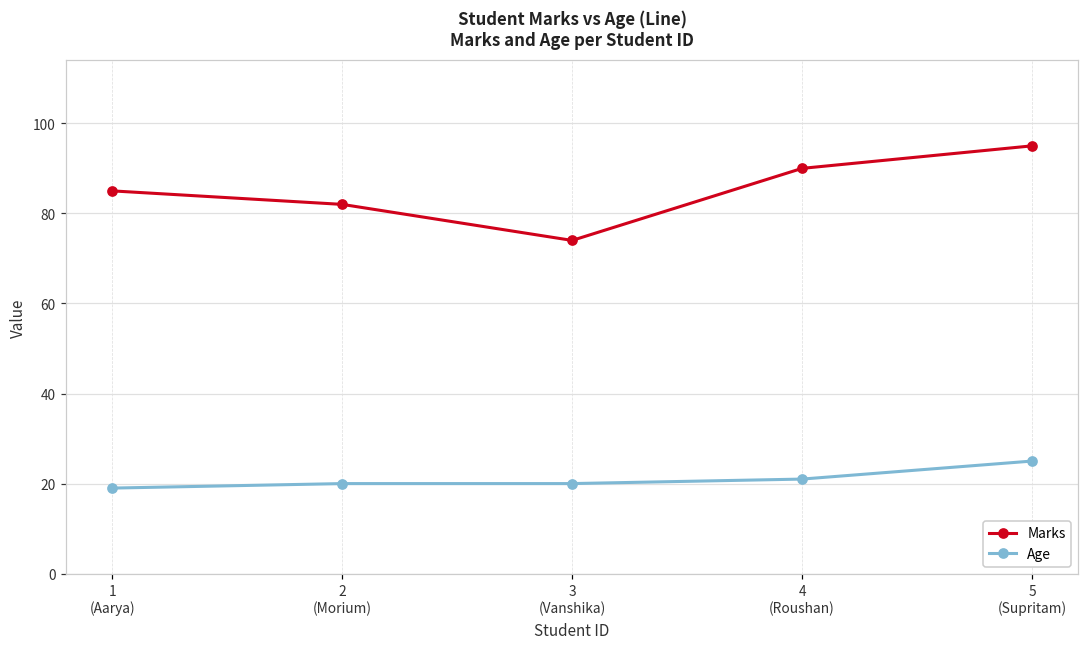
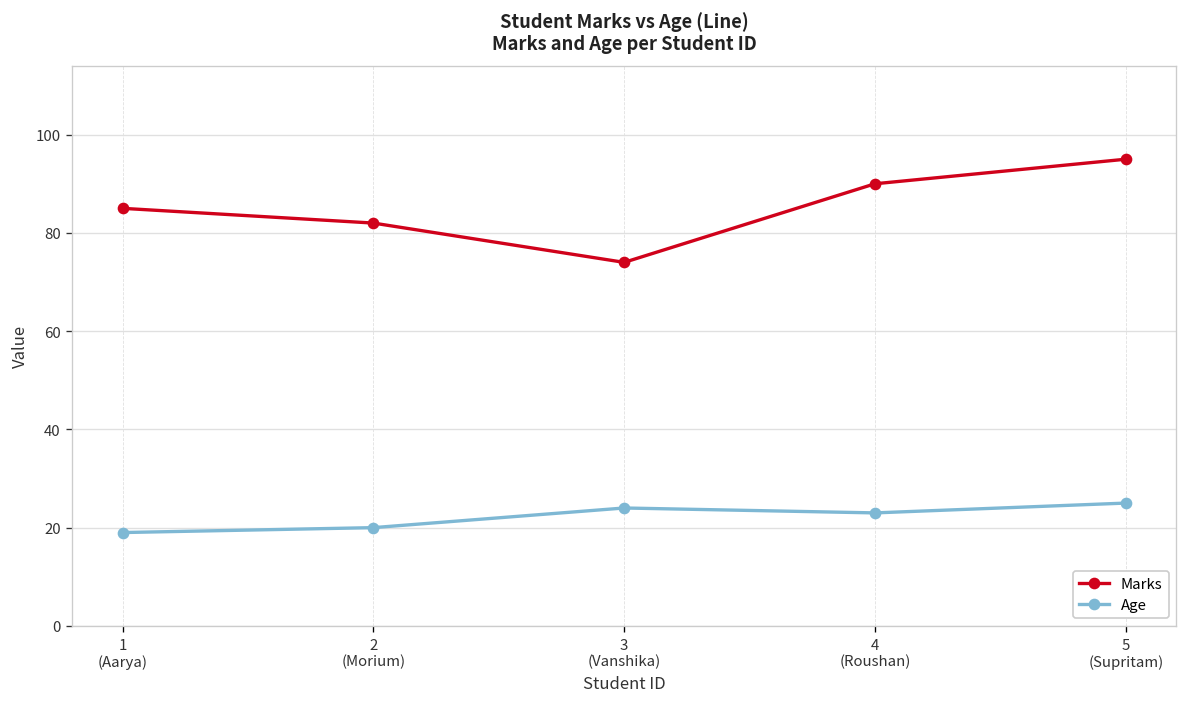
  {
    "Marks": {
      "1 (Aarya)": 85,
      "2 (Morium)": 82,
      "3 (Vanshika)": 74,
      "4 (Roushan)": 90,
      "5 (Supritam)": 95
    },
    "Age": {
      "1 (Aarya)": 19,
      "2 (Morium)": 20,
-     "3 (Vanshika)": 20,
-     "4 (Roushan)": 21,
+     "3 (Vanshika)": 24,
+     "4 (Roushan)": 23,
      "5 (Supritam)": 25
    }
  }
